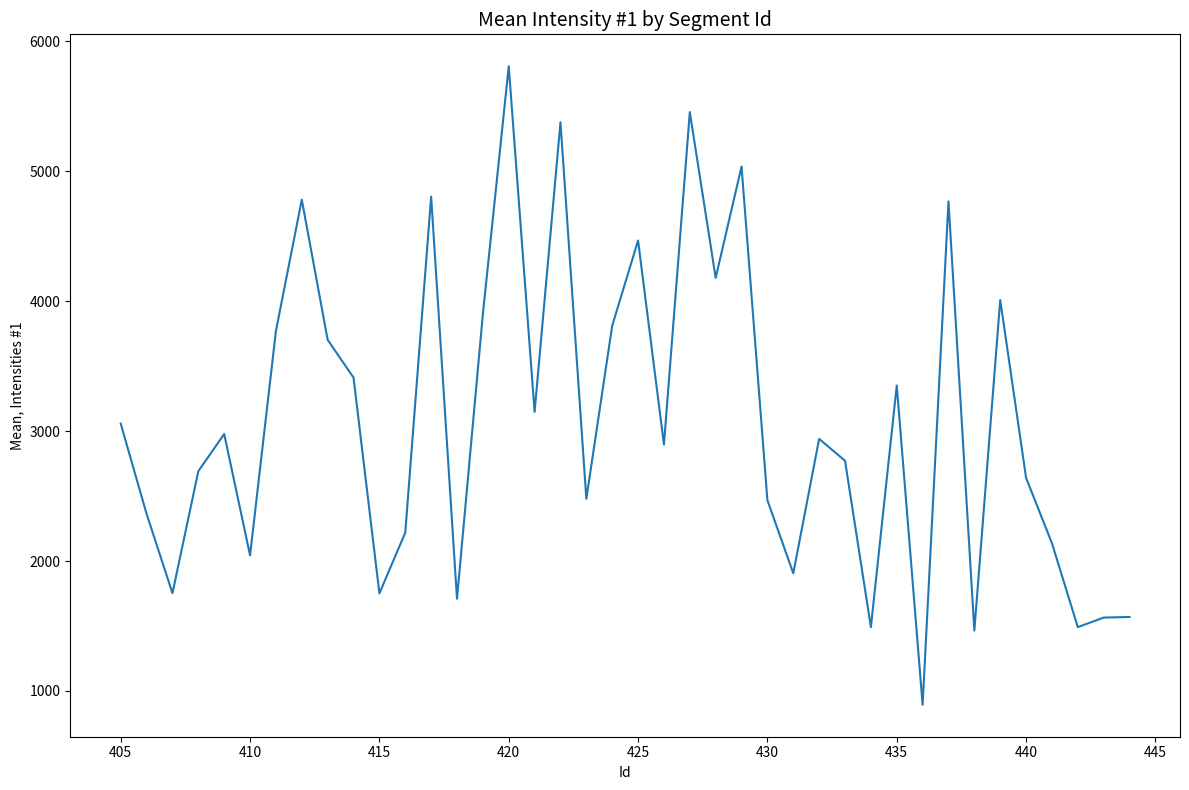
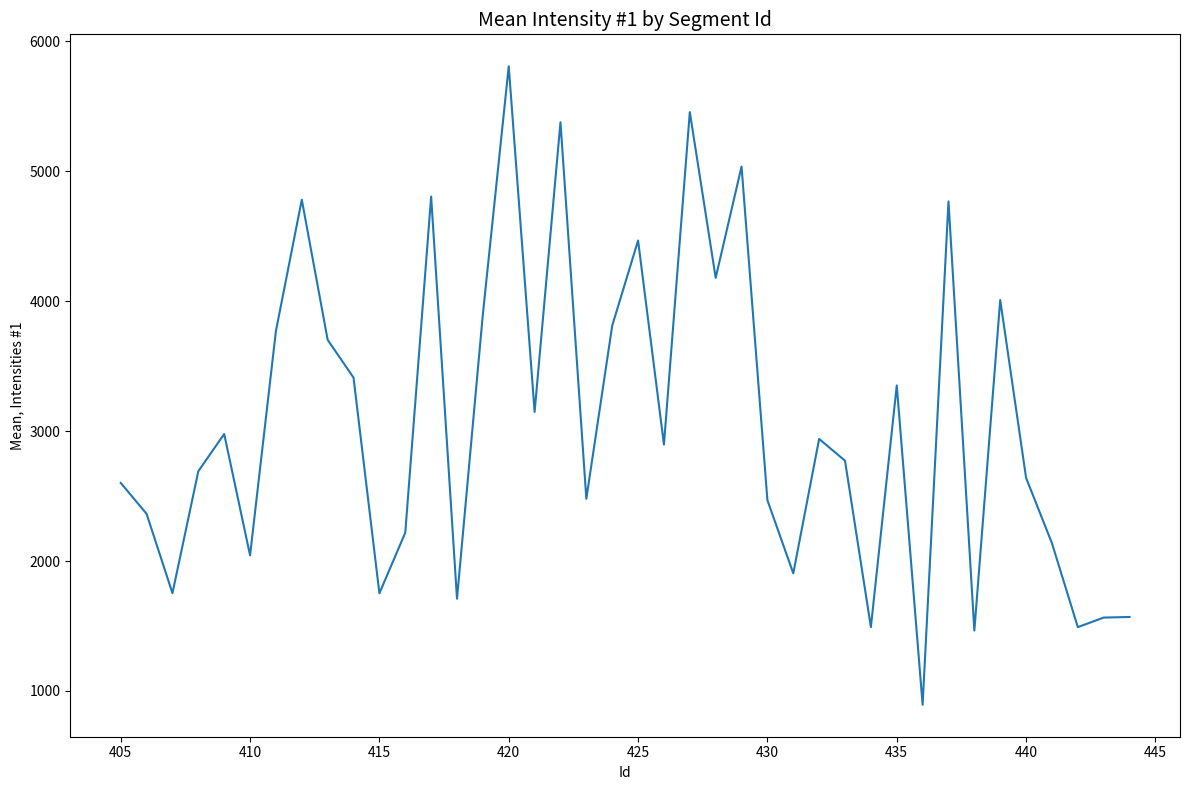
  {
-   "405": 3060,
+   "405": 2600,
    "410": 2040,
    "415": 1750,
    "420": 5810,
    "425": 4470,
    "430": 2470,
    "435": 3350,
    "440": 2640
  }
